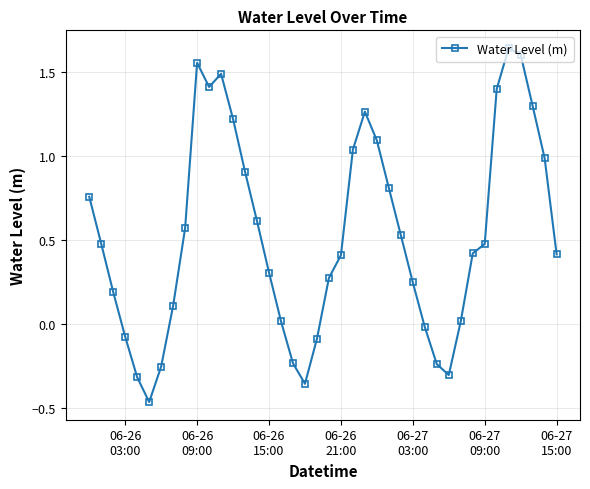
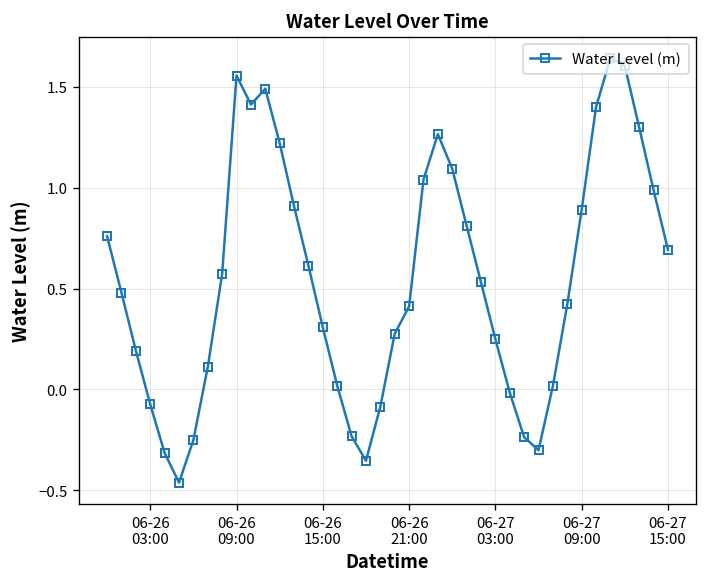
  {
    "06-26 03:00": -0.07,
    "06-26 09:00": 1.56,
    "06-26 15:00": 0.31,
    "06-26 21:00": 0.41,
    "06-27 03:00": 0.25,
-   "06-27 09:00": 0.48,
-   "06-27 15:00": 0.42
+   "06-27 09:00": 0.89,
+   "06-27 15:00": 0.69
  }
